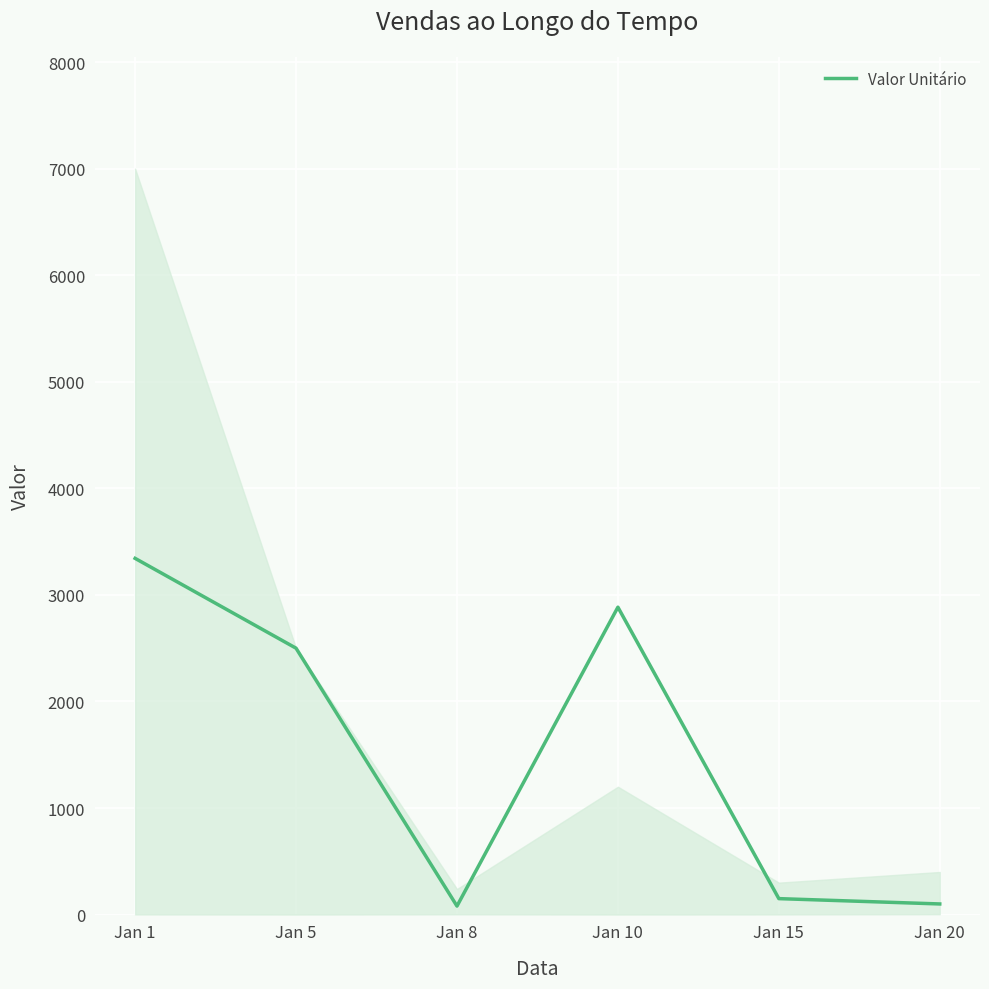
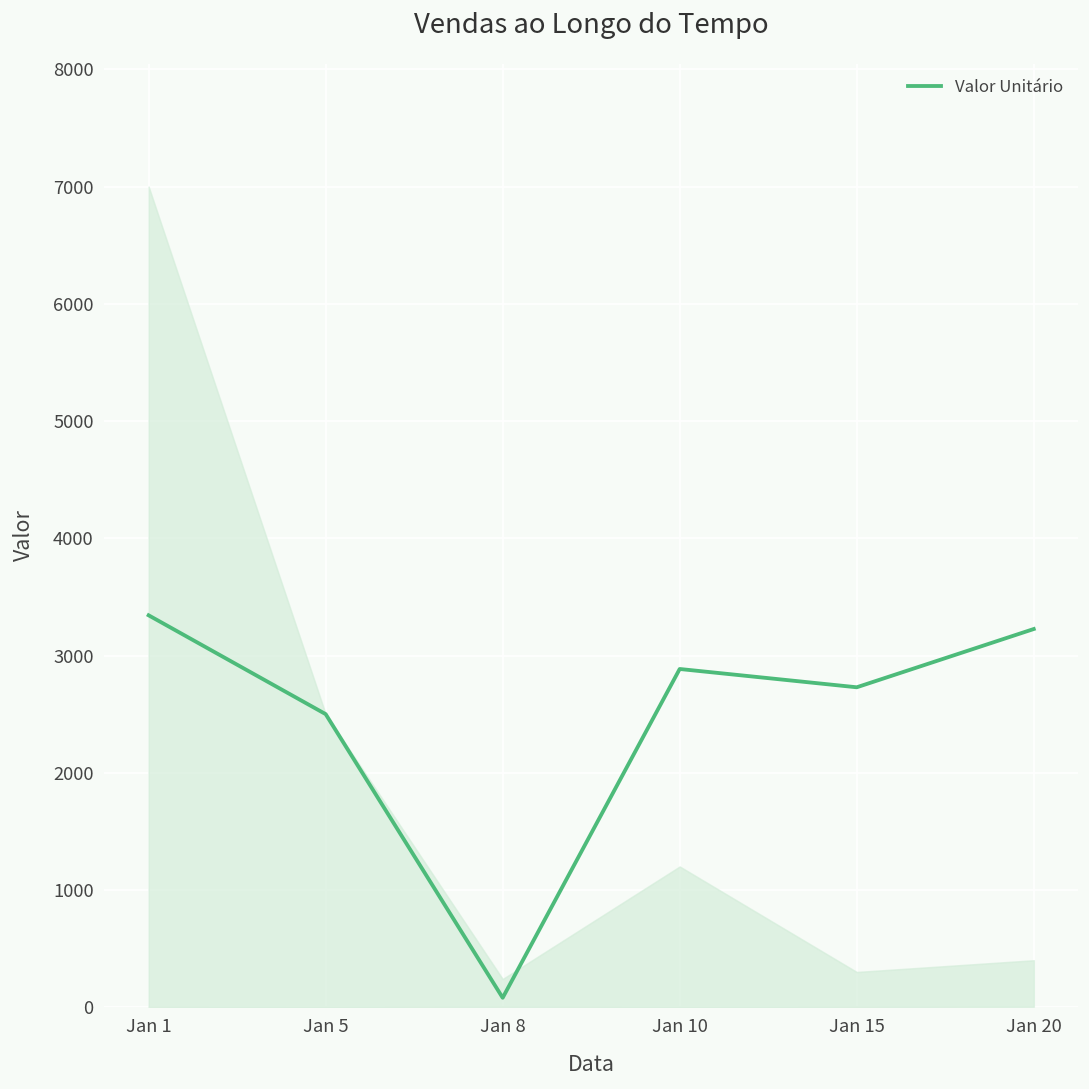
  {
    "Valor Unitário": {
      "Jan 1": 3340,
      "Jan 8": 80,
      "Jan 10": 2890,
-     "Jan 15": 150,
-     "Jan 20": 100
+     "Jan 15": 2730,
+     "Jan 20": 3230
    }
  }
